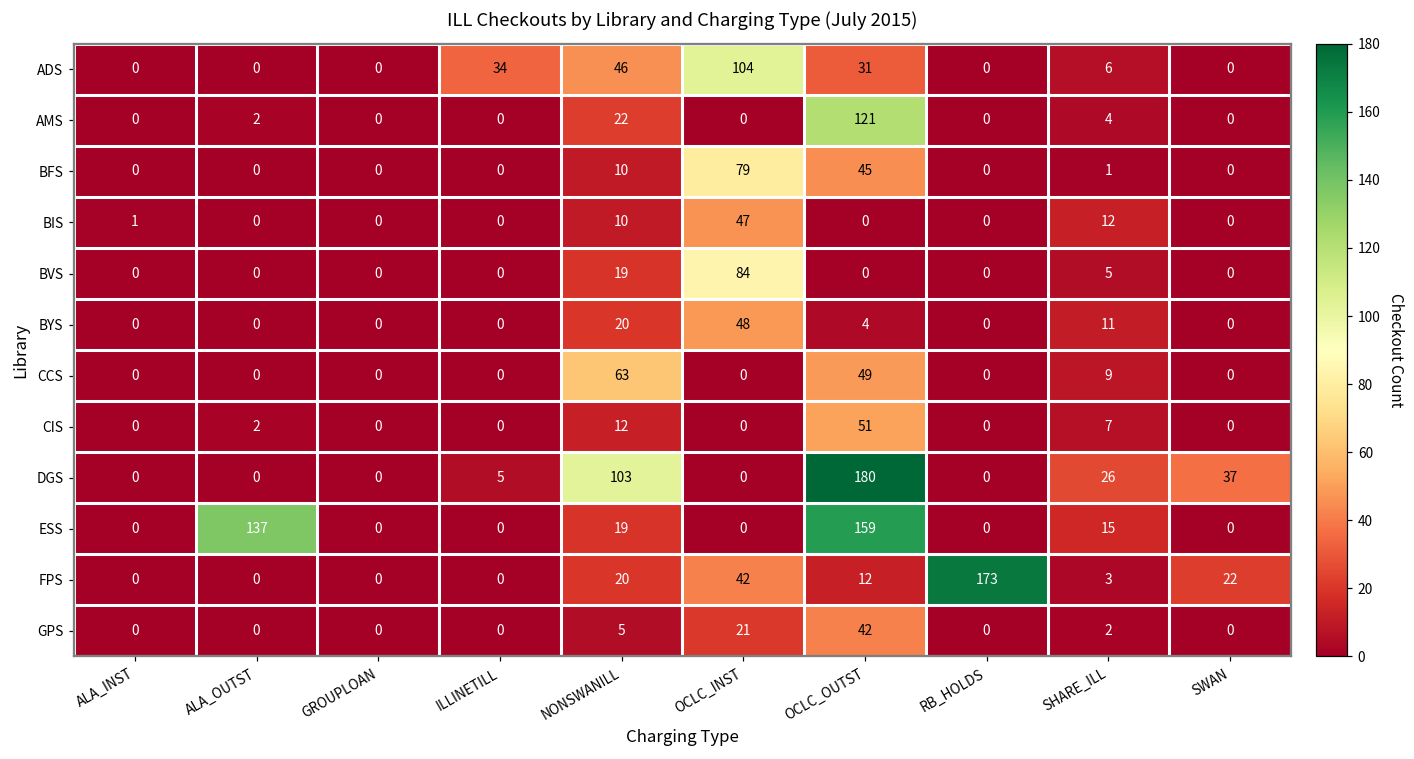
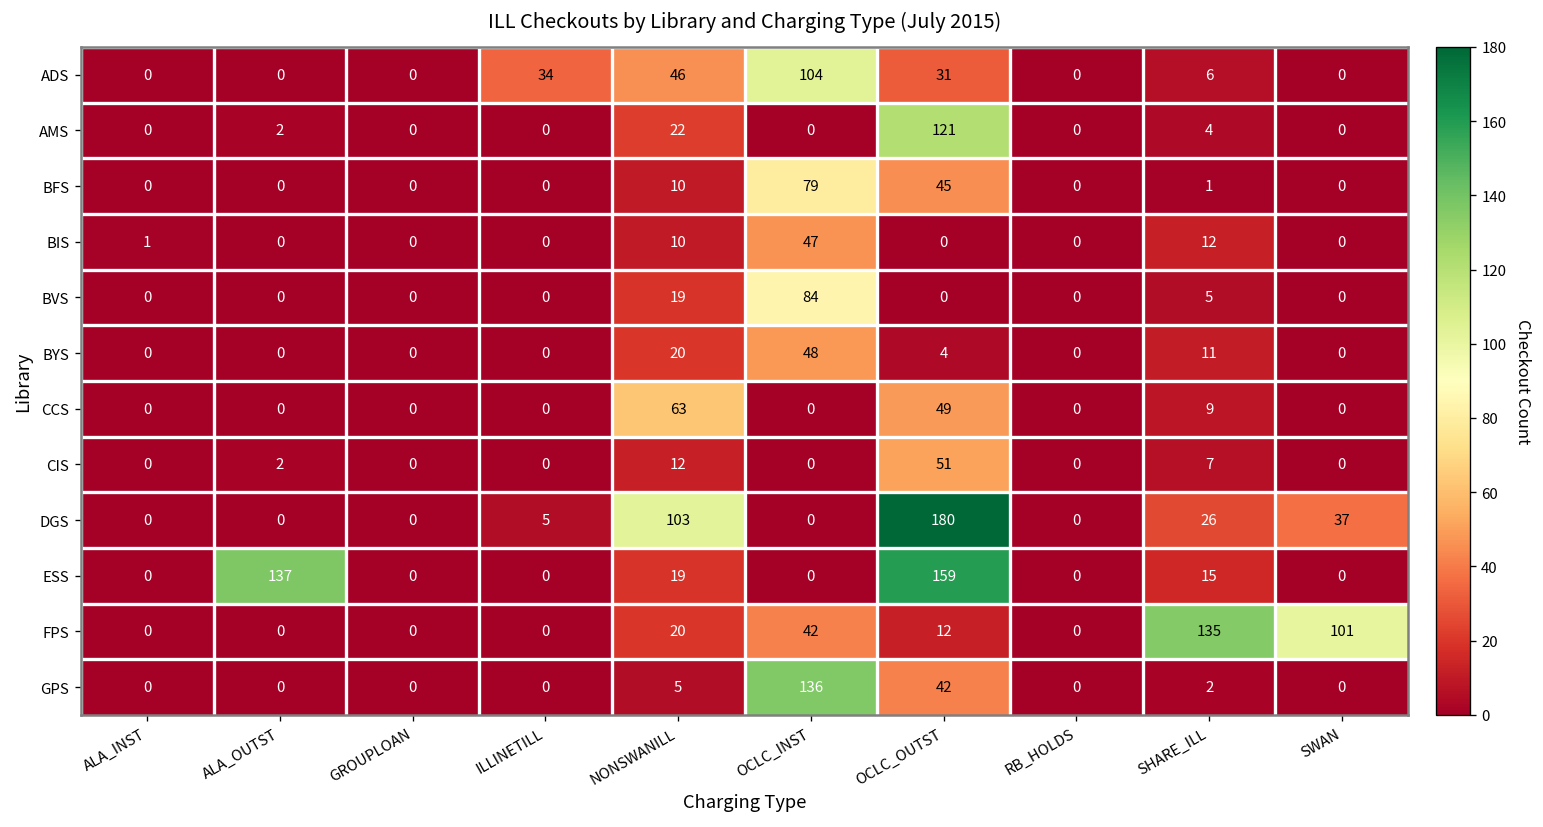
  {
    "ADS": {
      "ALA_INST": 0,
      "ALA_OUTST": 0,
      "GROUPLOAN": 0,
      "ILLINETILL": 34,
      "NONSWANILL": 46,
      "OCLC_INST": 104,
      "OCLC_OUTST": 31,
      "RB_HOLDS": 0,
      "SHARE_ILL": 6,
      "SWAN": 0
    },
    "AMS": {
      "ALA_INST": 0,
      "ALA_OUTST": 2,
      "GROUPLOAN": 0,
      "ILLINETILL": 0,
      "NONSWANILL": 22,
      "OCLC_INST": 0,
      "OCLC_OUTST": 121,
      "RB_HOLDS": 0,
      "SHARE_ILL": 4,
      "SWAN": 0
    },
    "BFS": {
      "ALA_INST": 0,
      "ALA_OUTST": 0,
      "GROUPLOAN": 0,
      "ILLINETILL": 0,
      "NONSWANILL": 10,
      "OCLC_INST": 79,
      "OCLC_OUTST": 45,
      "RB_HOLDS": 0,
      "SHARE_ILL": 1,
      "SWAN": 0
    },
    "BIS": {
      "ALA_INST": 1,
      "ALA_OUTST": 0,
      "GROUPLOAN": 0,
      "ILLINETILL": 0,
      "NONSWANILL": 10,
      "OCLC_INST": 47,
      "OCLC_OUTST": 0,
      "RB_HOLDS": 0,
      "SHARE_ILL": 12,
      "SWAN": 0
    },
    "BVS": {
      "ALA_INST": 0,
      "ALA_OUTST": 0,
      "GROUPLOAN": 0,
      "ILLINETILL": 0,
      "NONSWANILL": 19,
      "OCLC_INST": 84,
      "OCLC_OUTST": 0,
      "RB_HOLDS": 0,
      "SHARE_ILL": 5,
      "SWAN": 0
    },
    "BYS": {
      "ALA_INST": 0,
      "ALA_OUTST": 0,
      "GROUPLOAN": 0,
      "ILLINETILL": 0,
      "NONSWANILL": 20,
      "OCLC_INST": 48,
      "OCLC_OUTST": 4,
      "RB_HOLDS": 0,
      "SHARE_ILL": 11,
      "SWAN": 0
    },
    "CCS": {
      "ALA_INST": 0,
      "ALA_OUTST": 0,
      "GROUPLOAN": 0,
      "ILLINETILL": 0,
      "NONSWANILL": 63,
      "OCLC_INST": 0,
      "OCLC_OUTST": 49,
      "RB_HOLDS": 0,
      "SHARE_ILL": 9,
      "SWAN": 0
    },
    "CIS": {
      "ALA_INST": 0,
      "ALA_OUTST": 2,
      "GROUPLOAN": 0,
      "ILLINETILL": 0,
      "NONSWANILL": 12,
      "OCLC_INST": 0,
      "OCLC_OUTST": 51,
      "RB_HOLDS": 0,
      "SHARE_ILL": 7,
      "SWAN": 0
    },
    "DGS": {
      "ALA_INST": 0,
      "ALA_OUTST": 0,
      "GROUPLOAN": 0,
      "ILLINETILL": 5,
      "NONSWANILL": 103,
      "OCLC_INST": 0,
      "OCLC_OUTST": 180,
      "RB_HOLDS": 0,
      "SHARE_ILL": 26,
      "SWAN": 37
    },
    "ESS": {
      "ALA_INST": 0,
      "ALA_OUTST": 137,
      "GROUPLOAN": 0,
      "ILLINETILL": 0,
      "NONSWANILL": 19,
      "OCLC_INST": 0,
      "OCLC_OUTST": 159,
      "RB_HOLDS": 0,
      "SHARE_ILL": 15,
      "SWAN": 0
    },
    "FPS": {
      "ALA_INST": 0,
      "ALA_OUTST": 0,
      "GROUPLOAN": 0,
      "ILLINETILL": 0,
      "NONSWANILL": 20,
      "OCLC_INST": 42,
      "OCLC_OUTST": 12,
-     "RB_HOLDS": 173,
-     "SHARE_ILL": 3,
-     "SWAN": 22
+     "RB_HOLDS": 0,
+     "SHARE_ILL": 135,
+     "SWAN": 101
    },
    "GPS": {
      "ALA_INST": 0,
      "ALA_OUTST": 0,
      "GROUPLOAN": 0,
      "ILLINETILL": 0,
      "NONSWANILL": 5,
-     "OCLC_INST": 21,
+     "OCLC_INST": 136,
      "OCLC_OUTST": 42,
      "RB_HOLDS": 0,
      "SHARE_ILL": 2,
      "SWAN": 0
    }
  }
